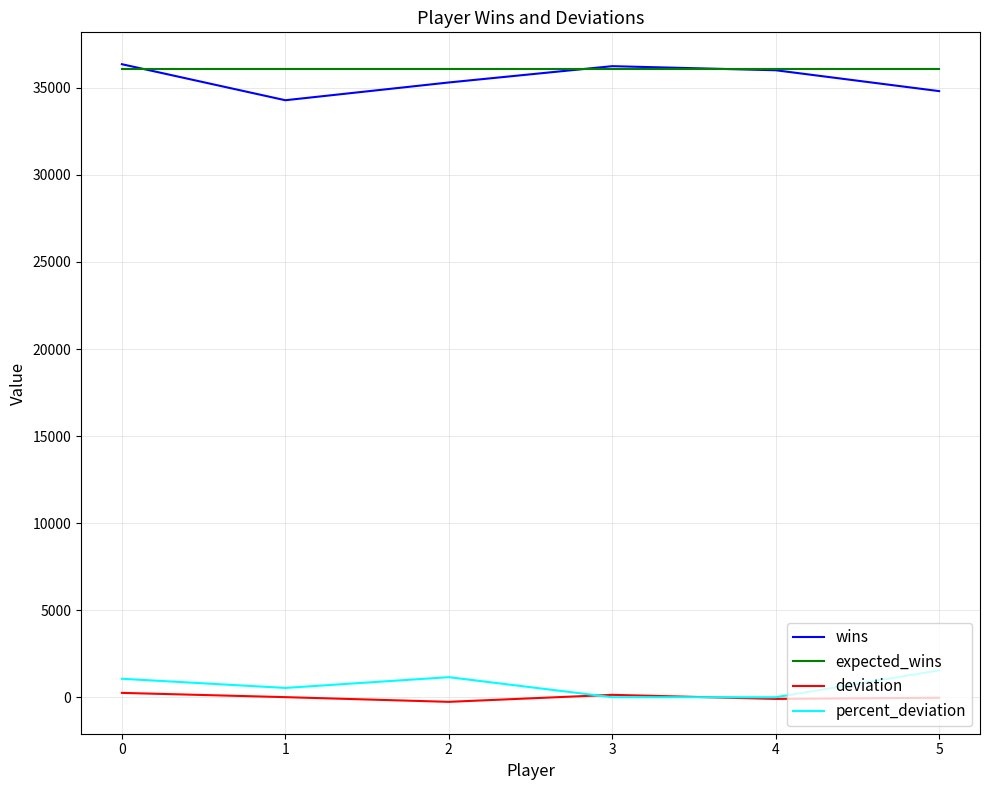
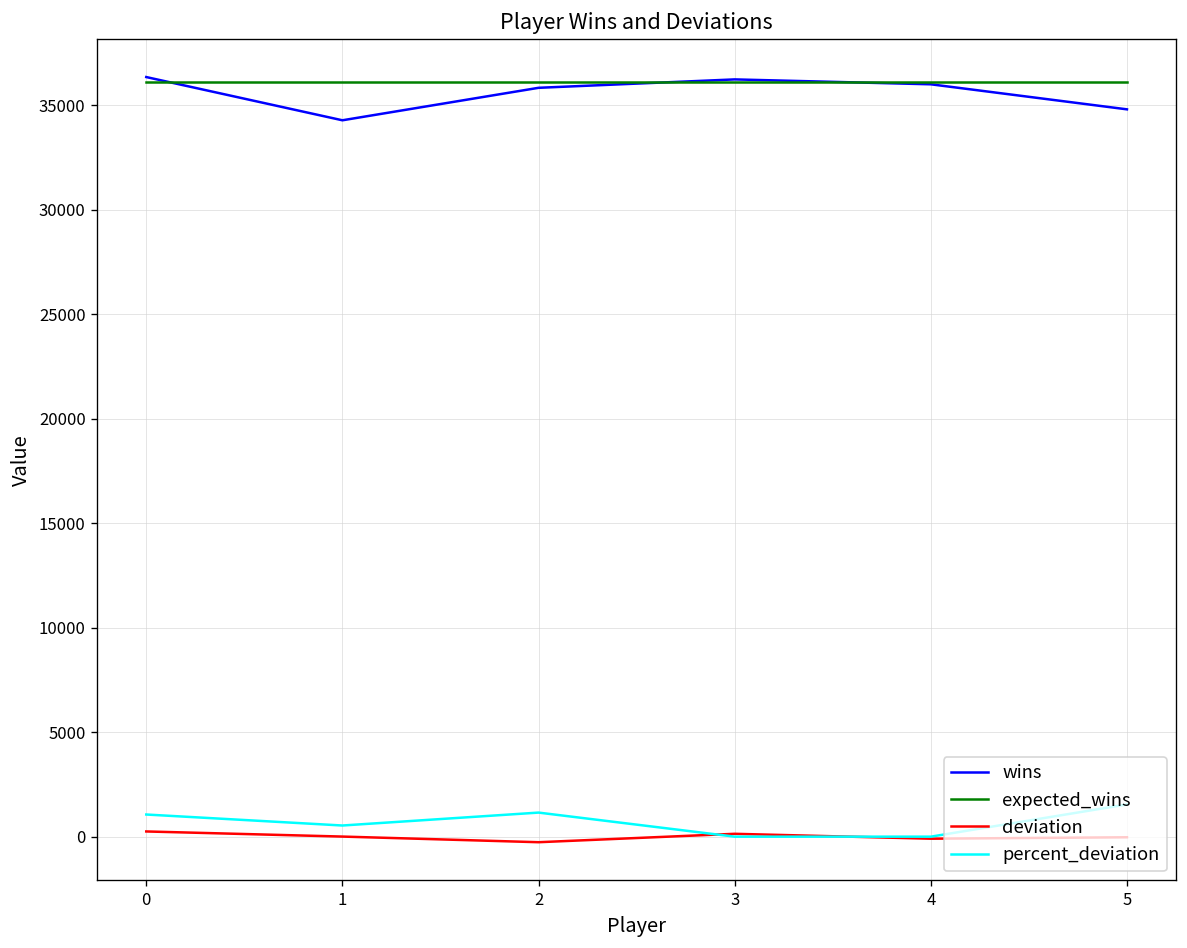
  {
    "wins": {
      "0": 36400,
      "1": 34300,
-     "2": 35300,
+     "2": 35800,
      "5": 34800
    },
    "expected_wins": {
      "0": 36100,
      "1": 36100,
      "2": 36100,
      "5": 36100
    },
    "deviation": {
      "0": 200,
      "1": 0,
      "2": -300
    },
    "percent_deviation": {
      "0": 1100,
      "1": 500,
      "2": 1200
    }
  }
